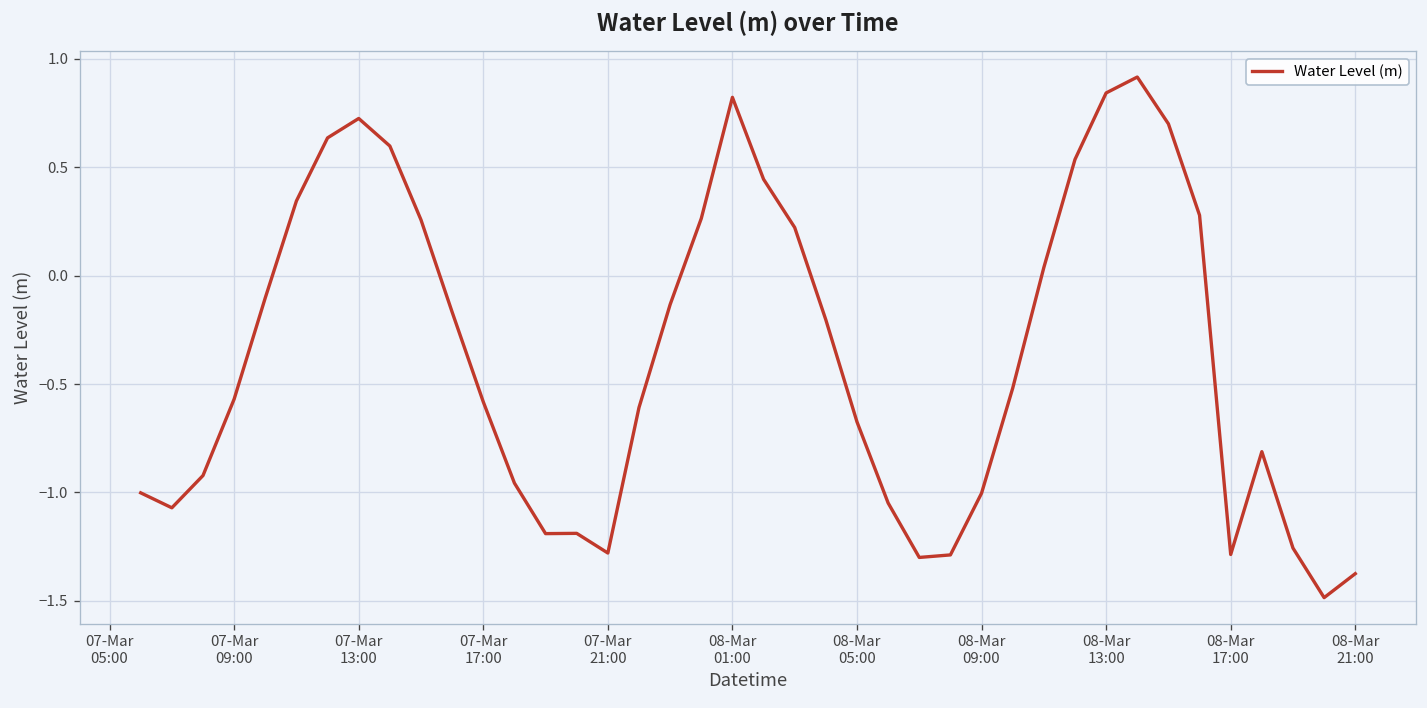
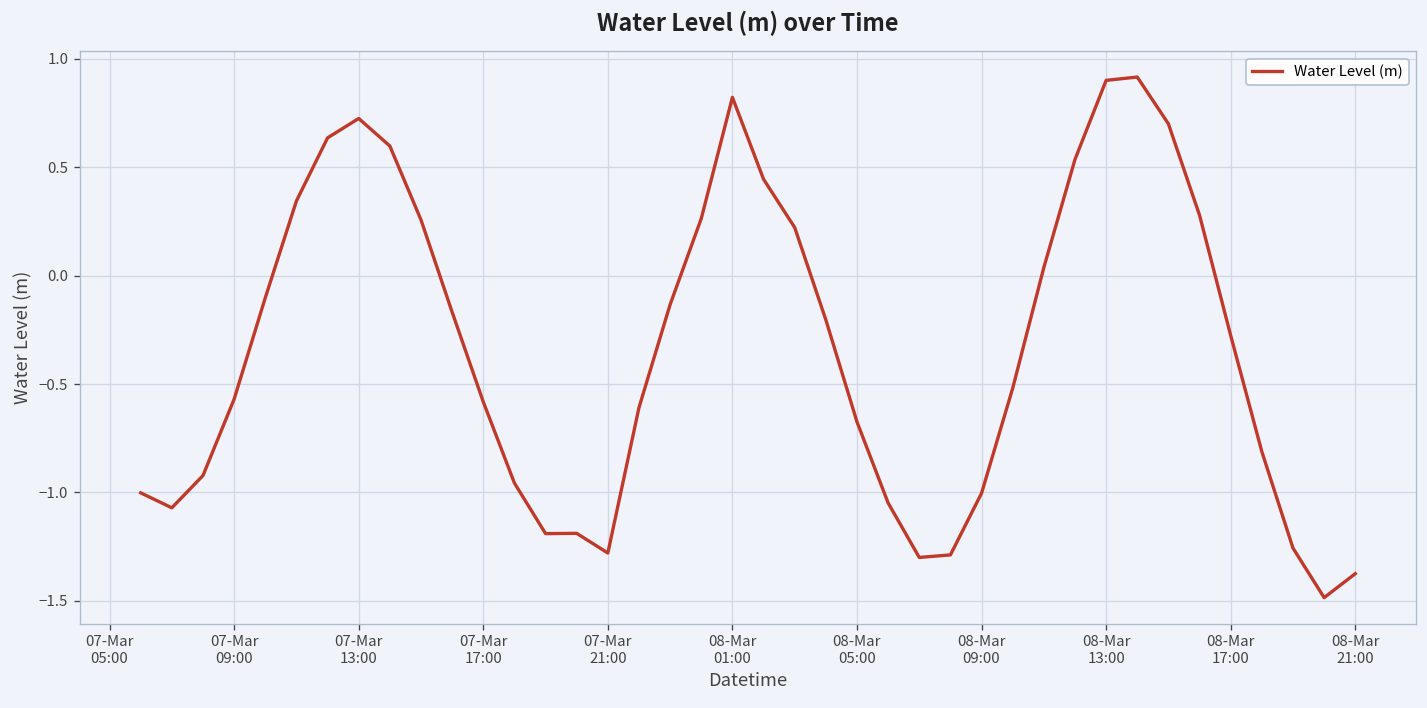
  {
    "07-Mar 09:00": -0.57,
    "07-Mar 13:00": 0.73,
    "07-Mar 17:00": -0.58,
    "07-Mar 21:00": -1.28,
    "08-Mar 01:00": 0.82,
    "08-Mar 05:00": -0.67,
    "08-Mar 09:00": -1.00,
-   "08-Mar 13:00": 0.84,
-   "08-Mar 17:00": -1.29,
+   "08-Mar 13:00": 0.90,
+   "08-Mar 17:00": -0.28,
    "08-Mar 21:00": -1.37
  }
